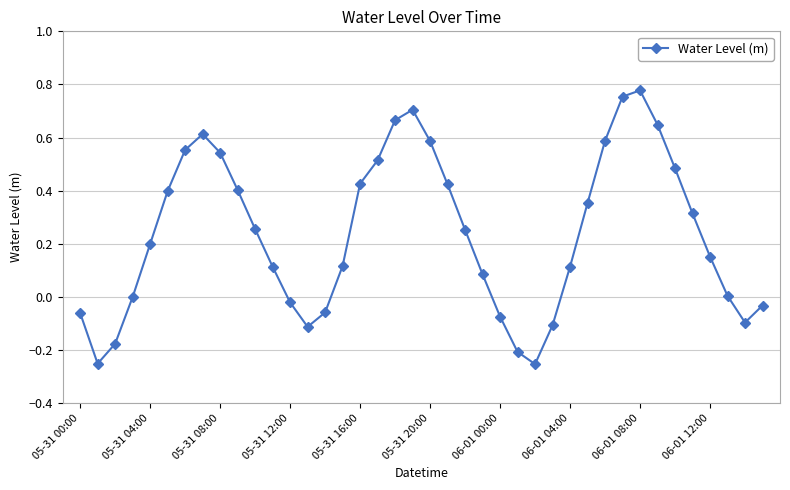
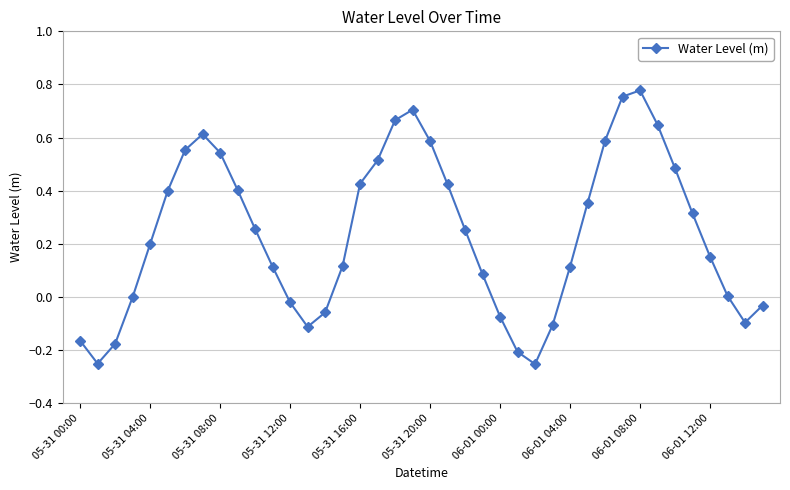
  {
-   "05-31 00:00": -0.06,
+   "05-31 00:00": -0.17,
    "05-31 04:00": 0.20,
    "05-31 08:00": 0.54,
    "05-31 12:00": -0.02,
    "05-31 16:00": 0.43,
    "05-31 20:00": 0.59,
    "06-01 00:00": -0.07,
    "06-01 04:00": 0.11,
    "06-01 08:00": 0.78,
    "06-01 12:00": 0.15
  }
